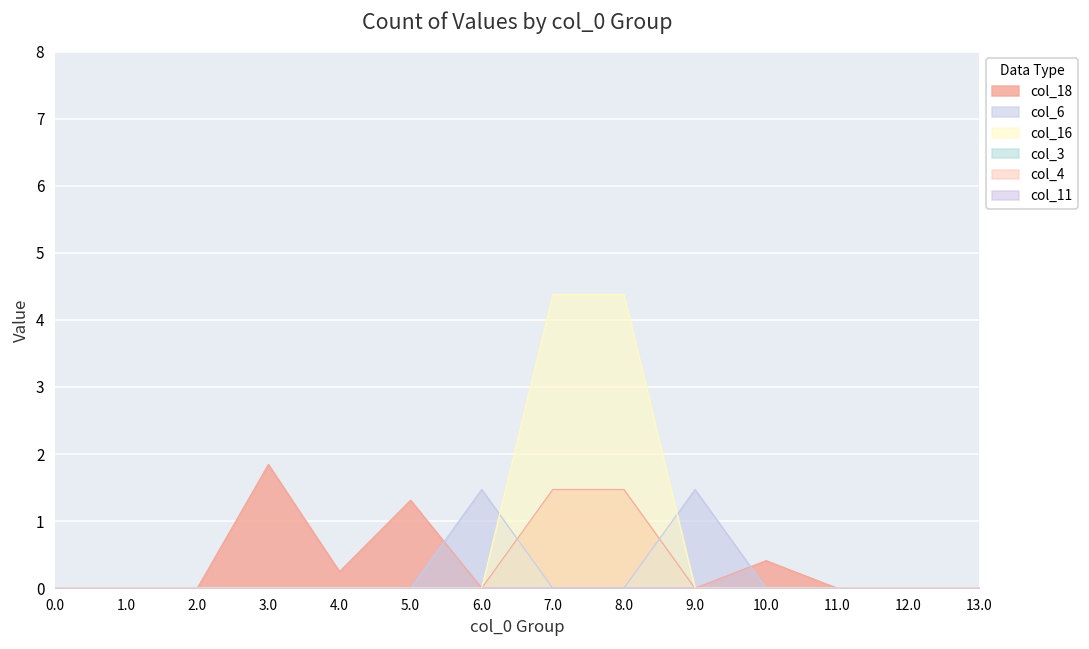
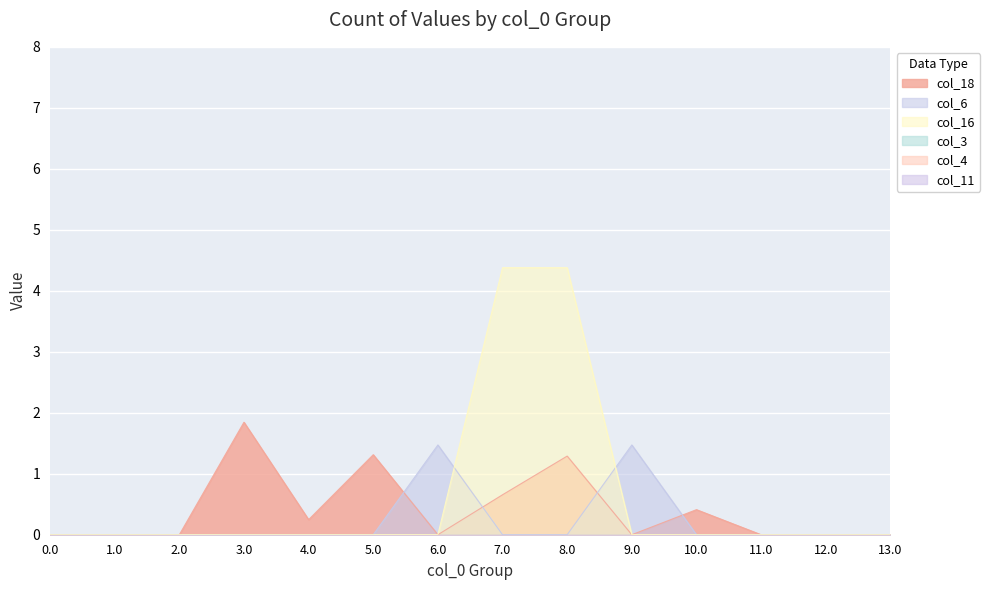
  {
    "col_18": {
      "3.0": 1.8,
      "4.0": 0.2,
      "5.0": 1.3,
-     "7.0": 1.5,
-     "8.0": 1.5,
+     "7.0": 0.7,
+     "8.0": 1.3,
      "10.0": 0.4
    },
    "col_16": {
      "7.0": 4.4,
      "8.0": 4.4
    }
  }
